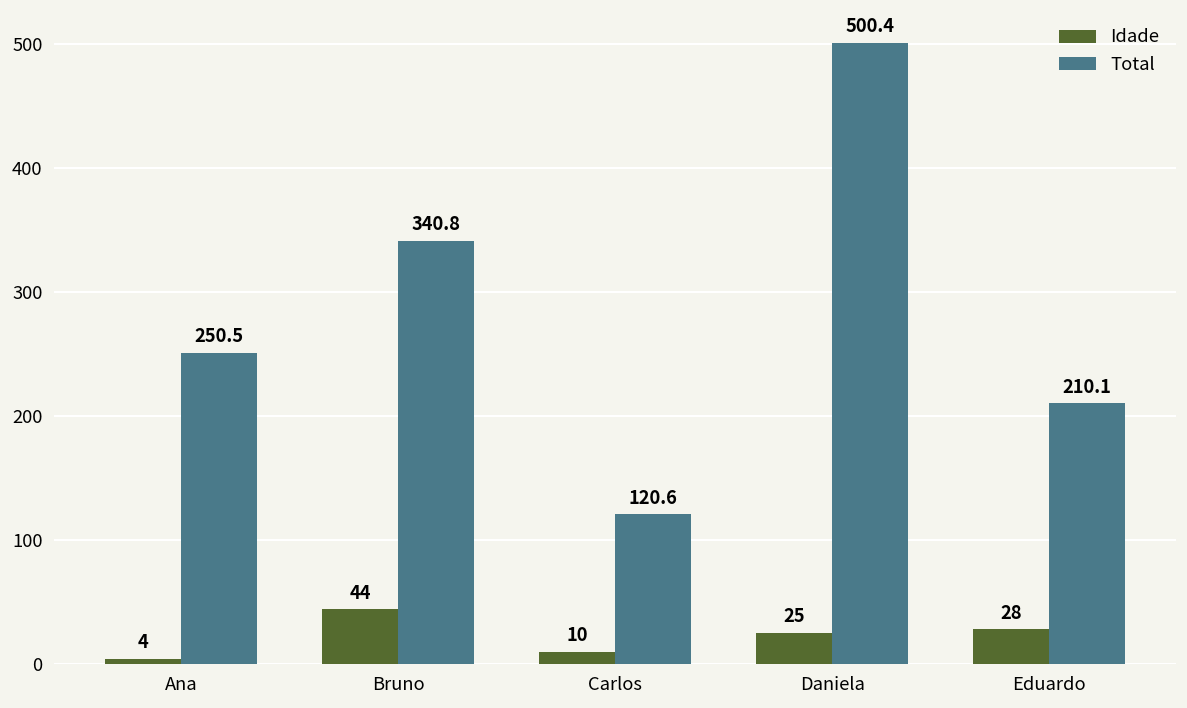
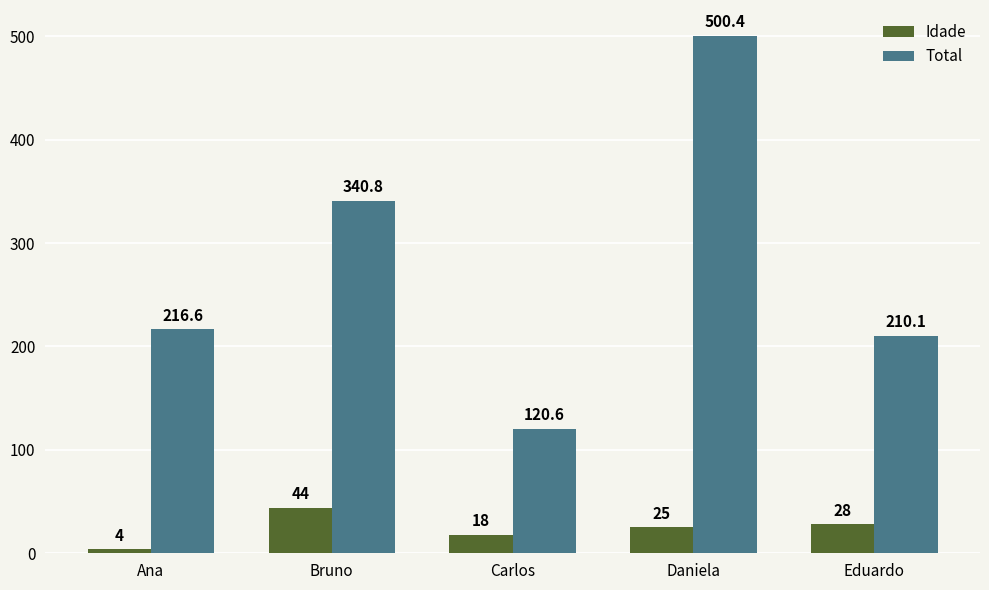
  {
    "Idade": {
      "Ana": 4,
      "Bruno": 44,
-     "Carlos": 10,
+     "Carlos": 18,
      "Daniela": 25,
      "Eduardo": 28
    },
    "Total": {
-     "Ana": 250.5,
+     "Ana": 216.6,
      "Bruno": 340.8,
      "Carlos": 120.6,
      "Daniela": 500.4,
      "Eduardo": 210.1
    }
  }
